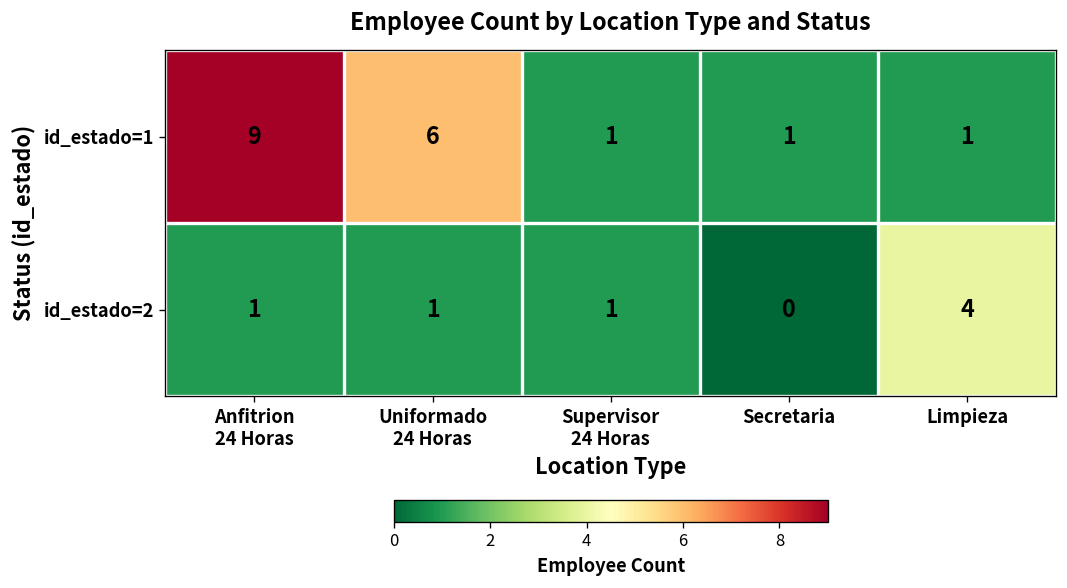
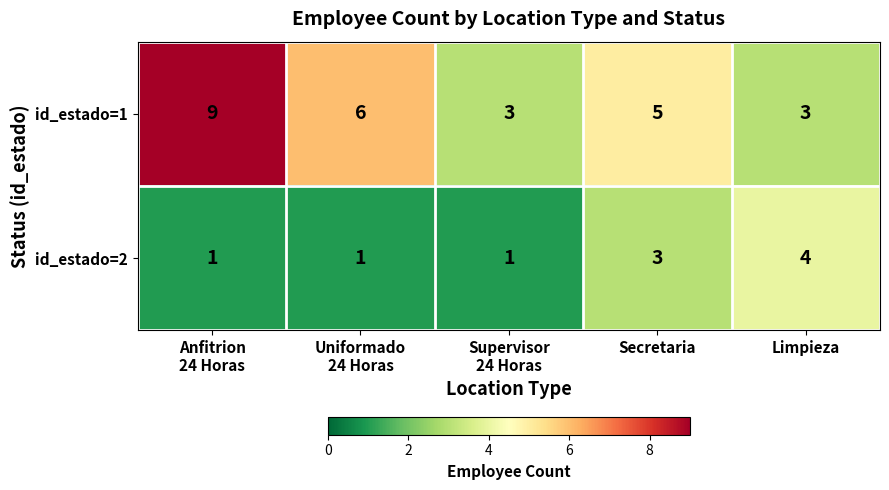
  {
    "id_estado=1": {
      "Anfitrion 24 Horas": 9,
      "Uniformado 24 Horas": 6,
-     "Supervisor 24 Horas": 1,
-     "Secretaria": 1,
-     "Limpieza": 1
+     "Supervisor 24 Horas": 3,
+     "Secretaria": 5,
+     "Limpieza": 3
    },
    "id_estado=2": {
      "Anfitrion 24 Horas": 1,
      "Uniformado 24 Horas": 1,
      "Supervisor 24 Horas": 1,
-     "Secretaria": 0,
+     "Secretaria": 3,
      "Limpieza": 4
    }
  }
